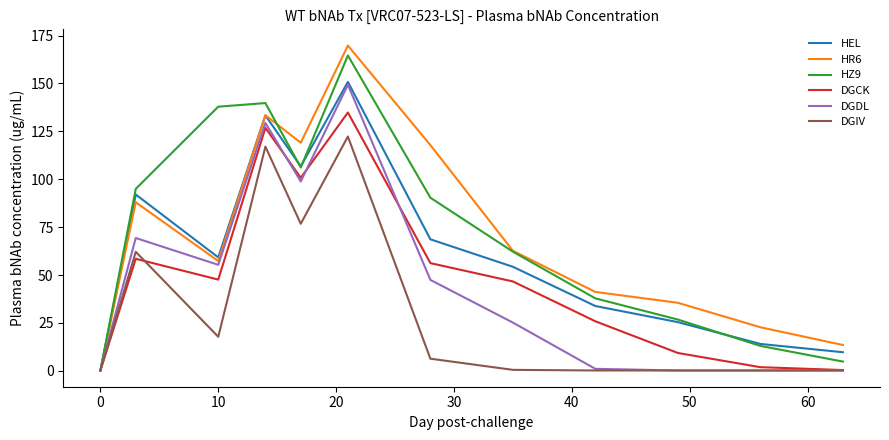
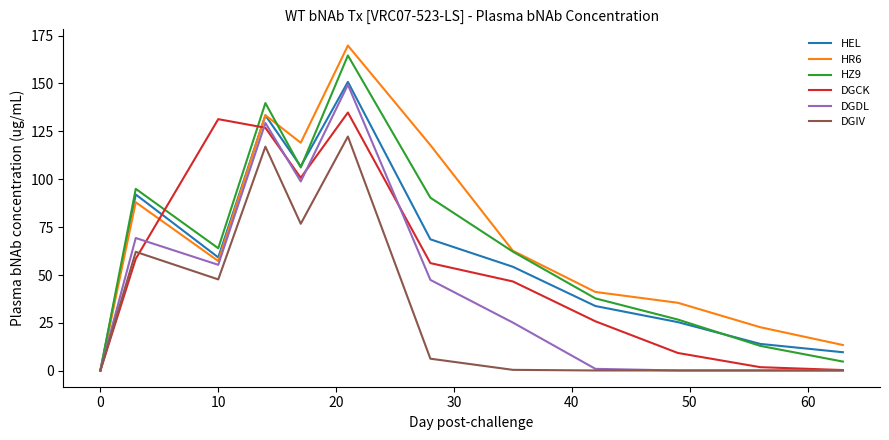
  {
    "HEL": {
      "10": 59
    },
    "HR6": {
      "10": 57
    },
    "HZ9": {
-     "10": 138
+     "10": 64
    },
    "DGCK": {
-     "10": 48
+     "10": 131
    },
    "DGDL": {
      "10": 55
    },
    "DGIV": {
-     "10": 18
+     "10": 48
    }
  }
